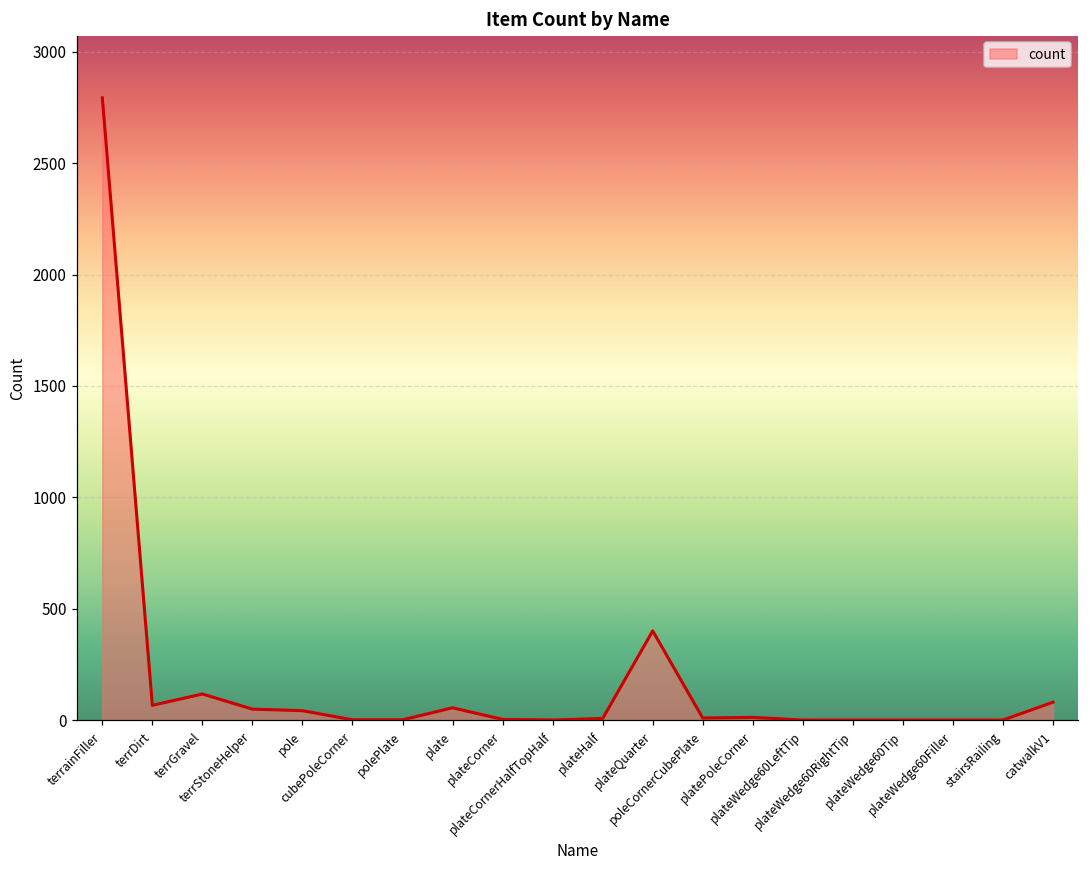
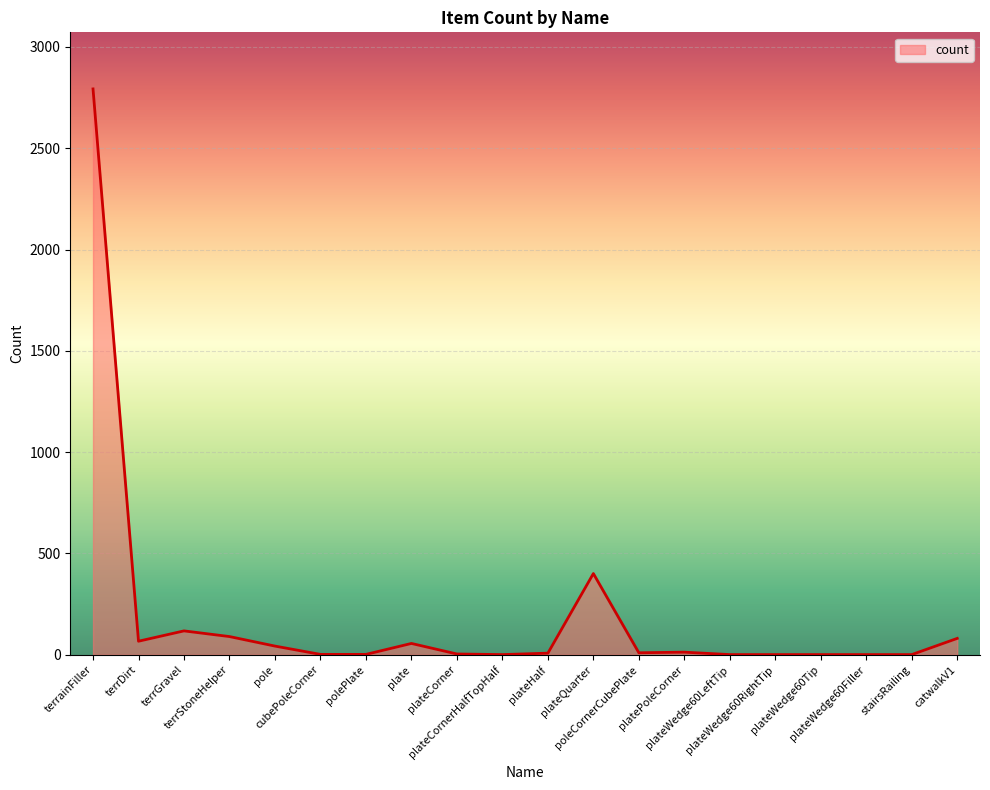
  {
    "terrainFiller": 2790,
    "terrDirt": 70,
    "terrGravel": 120,
-   "terrStoneHelper": 50,
+   "terrStoneHelper": 90,
    "pole": 40,
    "cubePoleCorner": 0,
    "polePlate": 0,
    "plate": 60,
    "plateCorner": 0,
    "plateCornerHalfTopHalf": 0,
    "plateHalf": 10,
    "plateQuarter": 400,
    "poleCornerCubePlate": 10,
    "platePoleCorner": 10,
    "plateWedge60LeftTip": 0,
    "plateWedge60RightTip": 0,
    "plateWedge60Tip": 0,
    "plateWedge60Filler": 0,
    "stairsRailing": 0,
    "catwalkV1": 80
  }
